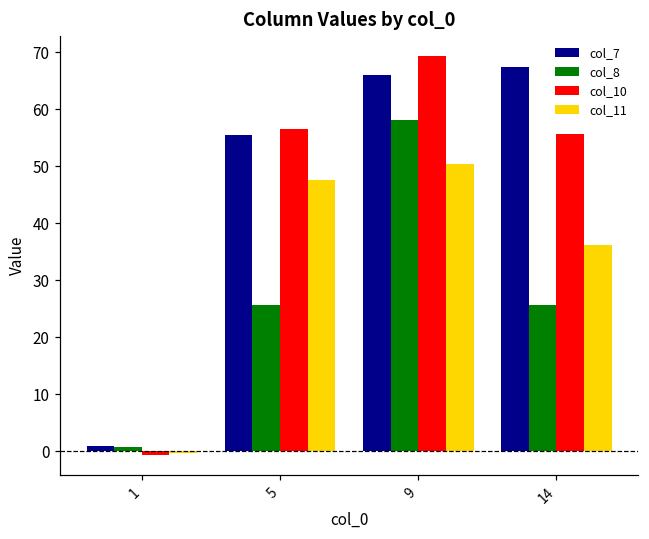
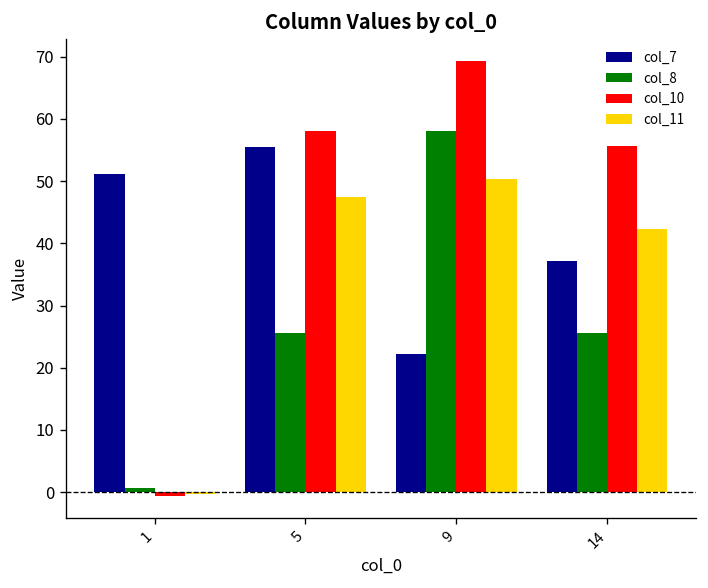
  {
    "col_7": {
-     "1": 1,
+     "1": 51,
      "5": 55,
-     "9": 66,
-     "14": 67
+     "9": 22,
+     "14": 37
    },
    "col_8": {
      "1": 1,
      "5": 26,
      "9": 58,
      "14": 26
    },
    "col_10": {
      "1": -1,
-     "5": 56,
+     "5": 58,
      "9": 69,
      "14": 56
    },
    "col_11": {
      "5": 48,
      "9": 50,
-     "14": 36
+     "14": 42
    }
  }
